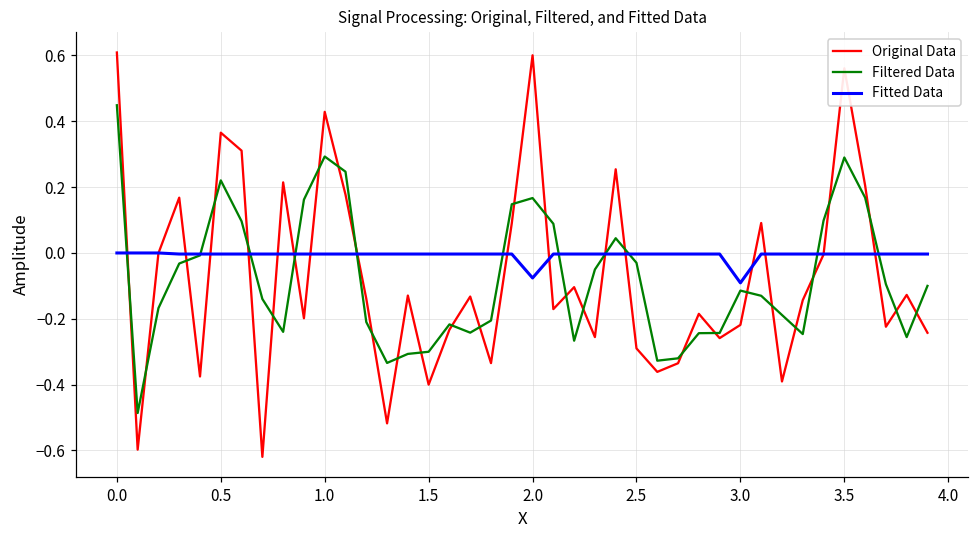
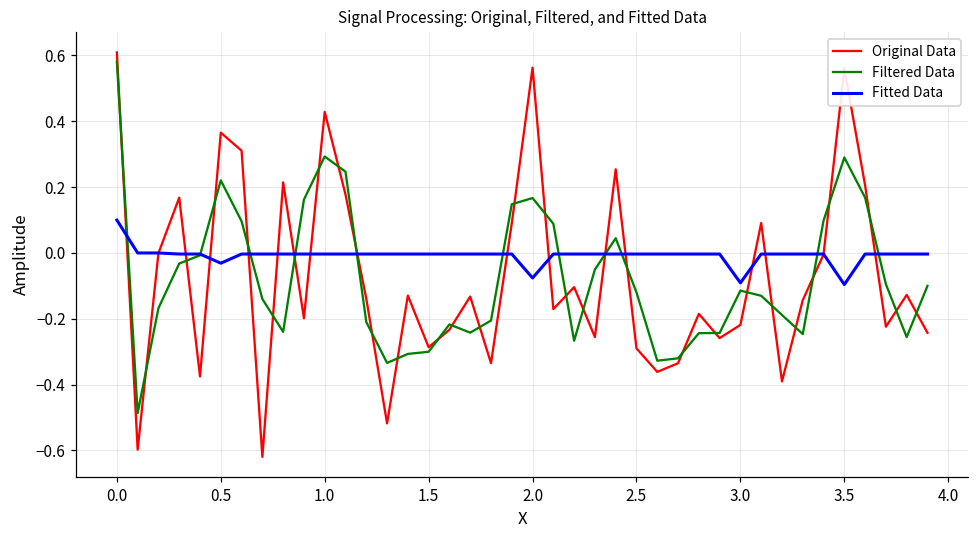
  {
    "Original Data": {
      "0.0": 0.61,
      "0.5": 0.37,
      "1.0": 0.43,
-     "1.5": -0.40,
-     "2.0": 0.60,
+     "1.5": -0.29,
+     "2.0": 0.56,
      "2.5": -0.29,
      "3.0": -0.22
    },
    "Filtered Data": {
-     "0.0": 0.45,
+     "0.0": 0.58,
      "0.5": 0.22,
      "1.0": 0.29,
      "1.5": -0.30,
      "2.0": 0.17,
-     "2.5": -0.03,
+     "2.5": -0.12,
      "3.0": -0.11,
      "3.5": 0.29
    },
    "Fitted Data": {
-     "0.0": 0.0,
-     "0.5": 0.00,
+     "0.0": 0.1,
+     "0.5": -0.03,
      "1.0": 0.00,
      "1.5": 0.00,
      "2.0": -0.08,
      "2.5": 0.00,
      "3.0": -0.09,
-     "3.5": 0.00
+     "3.5": -0.10
    }
  }
